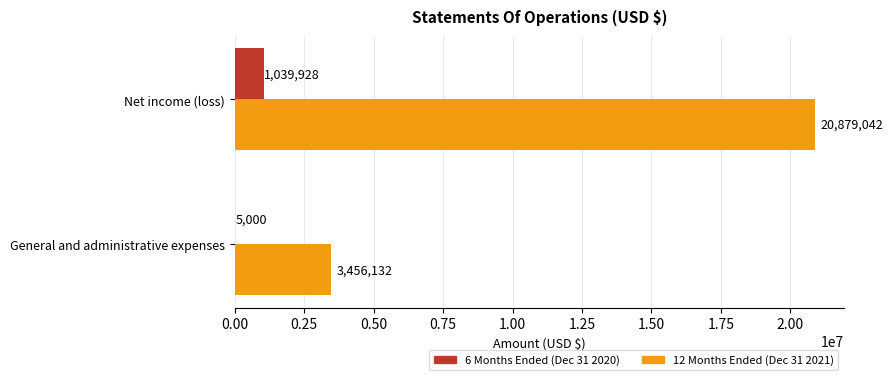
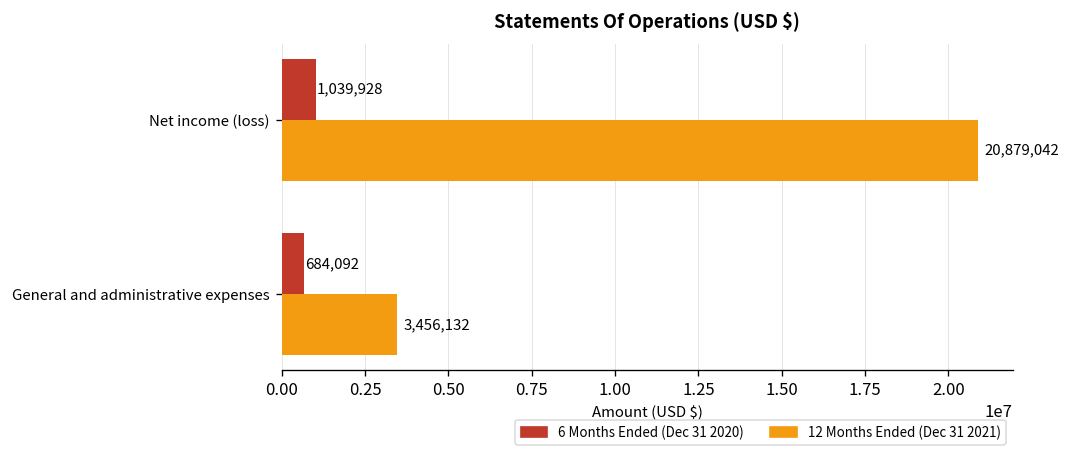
  {
    "6 Months Ended (Dec 31 2020)": {
      "Net income (loss)": "1,039,928",
-     "General and administrative expenses": "5,000"
+     "General and administrative expenses": "684,092"
    },
    "12 Months Ended (Dec 31 2021)": {
      "Net income (loss)": "20,879,042",
      "General and administrative expenses": "3,456,132"
    }
  }
